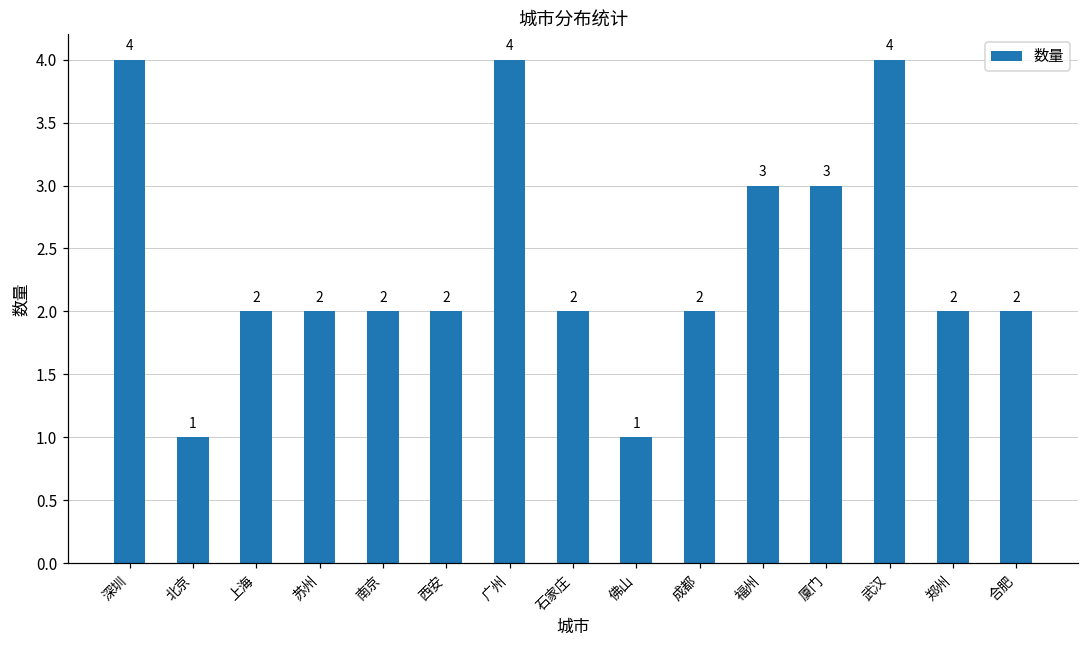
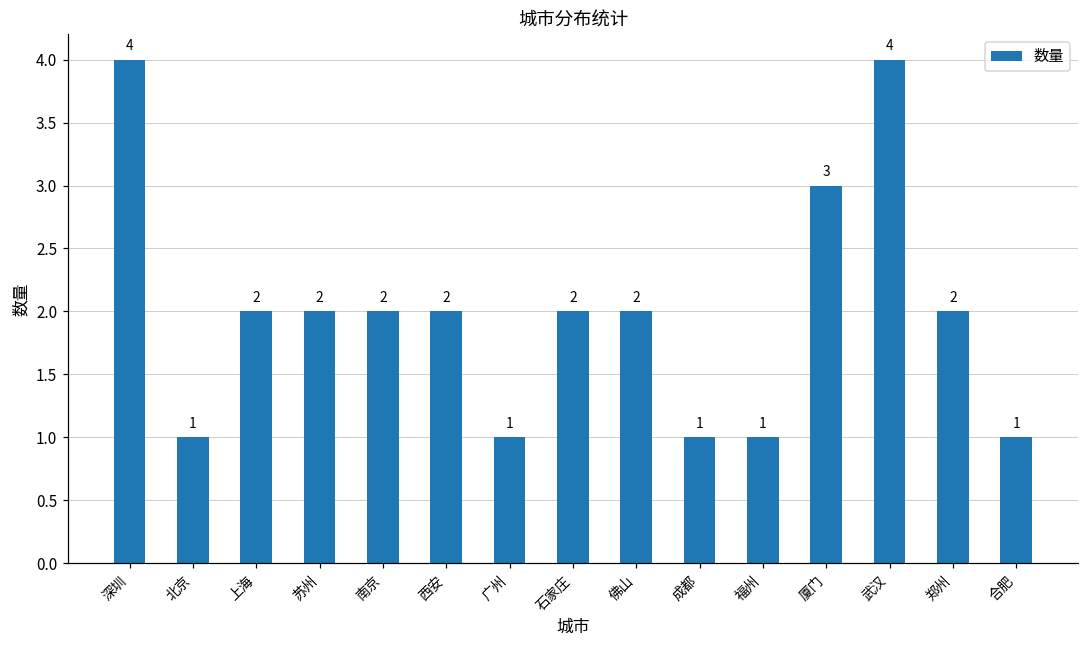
  {
    "深圳": 4,
    "北京": 1,
    "上海": 2,
    "苏州": 2,
    "南京": 2,
    "西安": 2,
-   "广州": 4,
+   "广州": 1,
    "石家庄": 2,
-   "佛山": 1,
-   "成都": 2,
-   "福州": 3,
+   "佛山": 2,
+   "成都": 1,
+   "福州": 1,
    "厦门": 3,
    "武汉": 4,
    "郑州": 2,
-   "合肥": 2
+   "合肥": 1
  }
